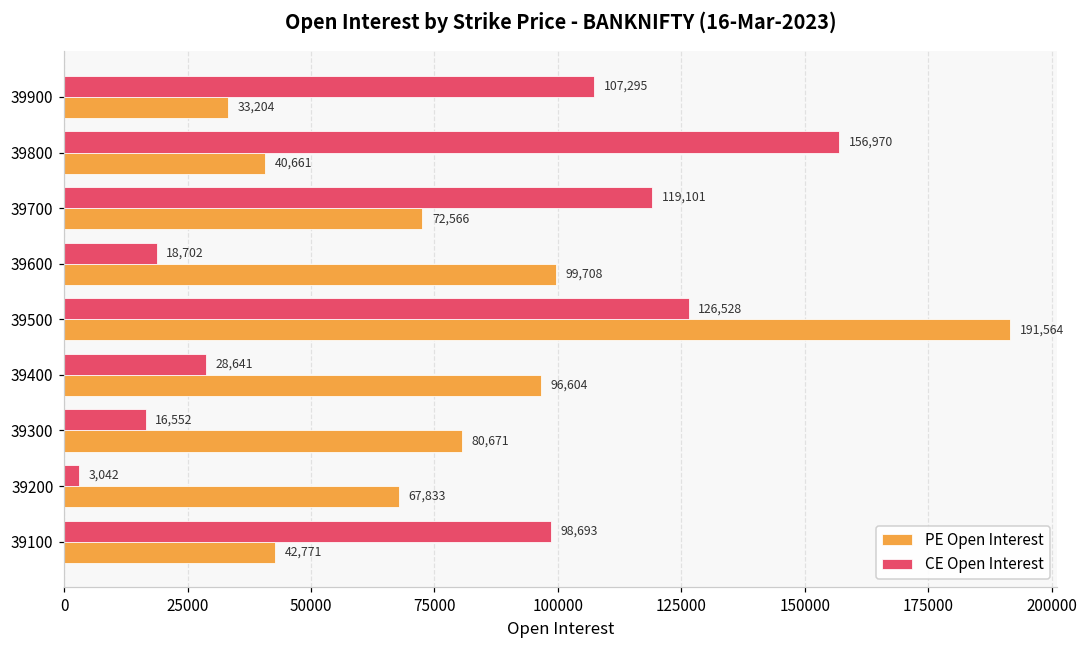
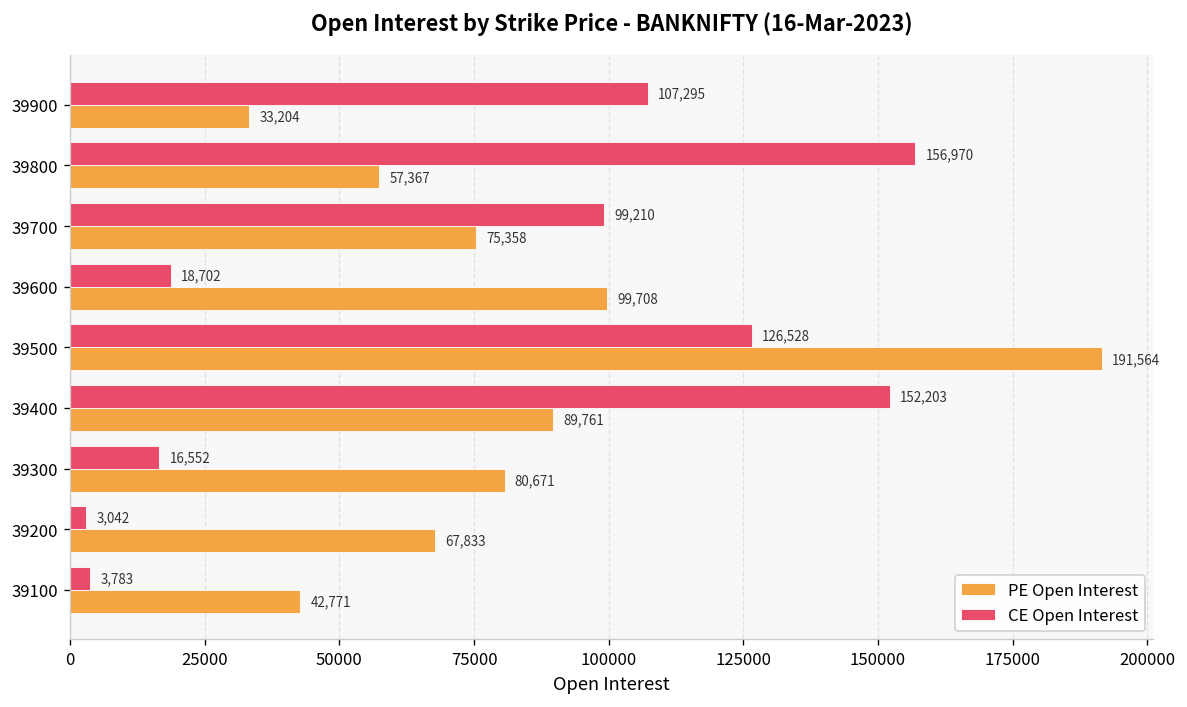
  {
    "PE Open Interest": {
      "39900": "33,204",
-     "39800": "40,661",
-     "39700": "72,566",
+     "39800": "57,367",
+     "39700": "75,358",
      "39600": "99,708",
      "39500": "191,564",
-     "39400": "96,604",
+     "39400": "89,761",
      "39300": "80,671",
      "39200": "67,833",
      "39100": "42,771"
    },
    "CE Open Interest": {
      "39900": "107,295",
      "39800": "156,970",
-     "39700": "119,101",
+     "39700": "99,210",
      "39600": "18,702",
      "39500": "126,528",
-     "39400": "28,641",
+     "39400": "152,203",
      "39300": "16,552",
      "39200": "3,042",
-     "39100": "98,693"
+     "39100": "3,783"
    }
  }
